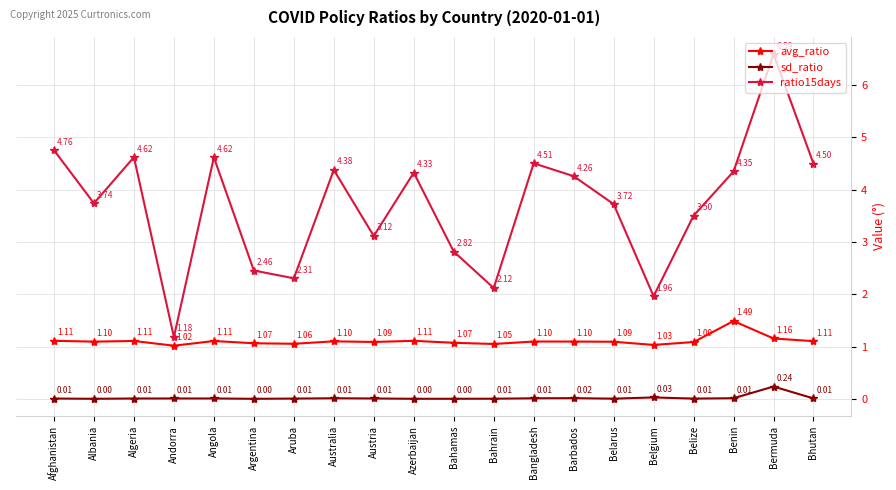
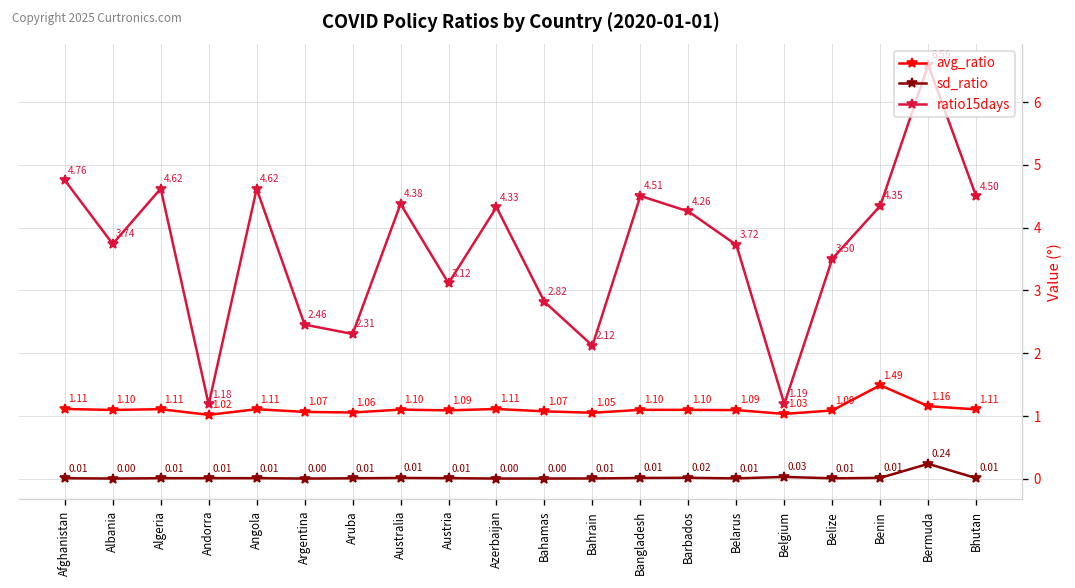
  {
    "avg_ratio": {
      "Afghanistan": 1.11,
      "Albania": 1.10,
      "Algeria": 1.11,
      "Andorra": 1.02,
      "Angola": 1.11,
      "Argentina": 1.07,
      "Aruba": 1.06,
      "Australia": 1.10,
      "Austria": 1.09,
      "Azerbaijan": 1.11,
      "Bahamas": 1.07,
      "Bahrain": 1.05,
      "Bangladesh": 1.10,
      "Barbados": 1.10,
      "Belarus": 1.09,
      "Belgium": 1.03,
      "Belize": 1.09,
      "Benin": 1.49,
      "Bermuda": 1.16,
      "Bhutan": 1.11
    },
    "sd_ratio": {
      "Afghanistan": 0.01,
      "Albania": 0.00,
      "Algeria": 0.01,
      "Andorra": 0.01,
      "Angola": 0.01,
      "Argentina": 0.00,
      "Aruba": 0.01,
      "Australia": 0.01,
      "Austria": 0.01,
      "Azerbaijan": 0.00,
      "Bahamas": 0.00,
      "Bahrain": 0.01,
      "Bangladesh": 0.01,
      "Barbados": 0.02,
      "Belarus": 0.01,
      "Belgium": 0.03,
      "Belize": 0.01,
      "Benin": 0.01,
      "Bermuda": 0.24,
      "Bhutan": 0.01
    },
    "ratio15days": {
      "Afghanistan": 4.76,
      "Albania": 3.74,
      "Algeria": 4.62,
      "Andorra": 1.18,
      "Angola": 4.62,
      "Argentina": 2.46,
      "Aruba": 2.31,
      "Australia": 4.38,
      "Austria": 3.12,
      "Azerbaijan": 4.33,
      "Bahamas": 2.82,
      "Bahrain": 2.12,
      "Bangladesh": 4.51,
      "Barbados": 4.26,
      "Belarus": 3.72,
-     "Belgium": 1.96,
+     "Belgium": 1.19,
      "Belize": 3.50,
      "Benin": 4.35,
      "Bhutan": 4.50
    }
  }
